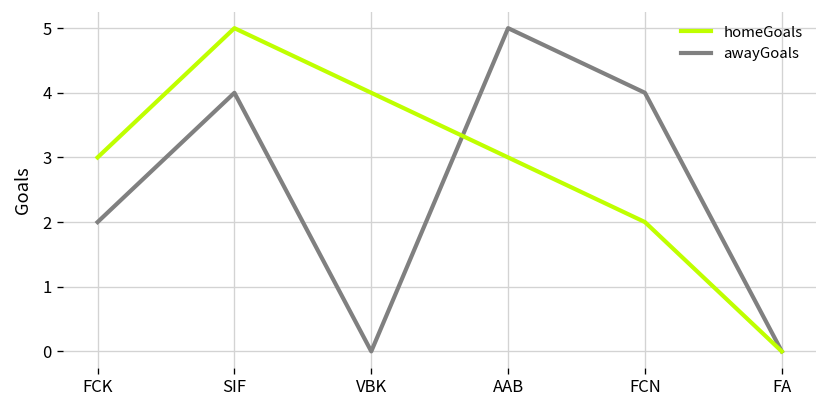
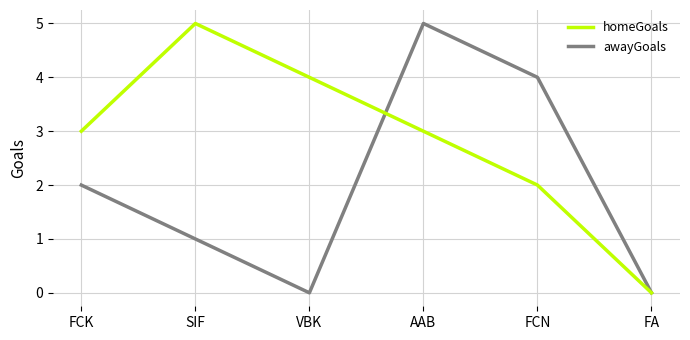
  {
    "homeGoals": {
      "FCK": 3,
      "SIF": 5,
      "VBK": 4,
      "AAB": 3,
      "FCN": 2
    },
    "awayGoals": {
      "FCK": 2,
-     "SIF": 4,
+     "SIF": 1,
      "VBK": 0,
      "AAB": 5,
      "FCN": 4
    }
  }
